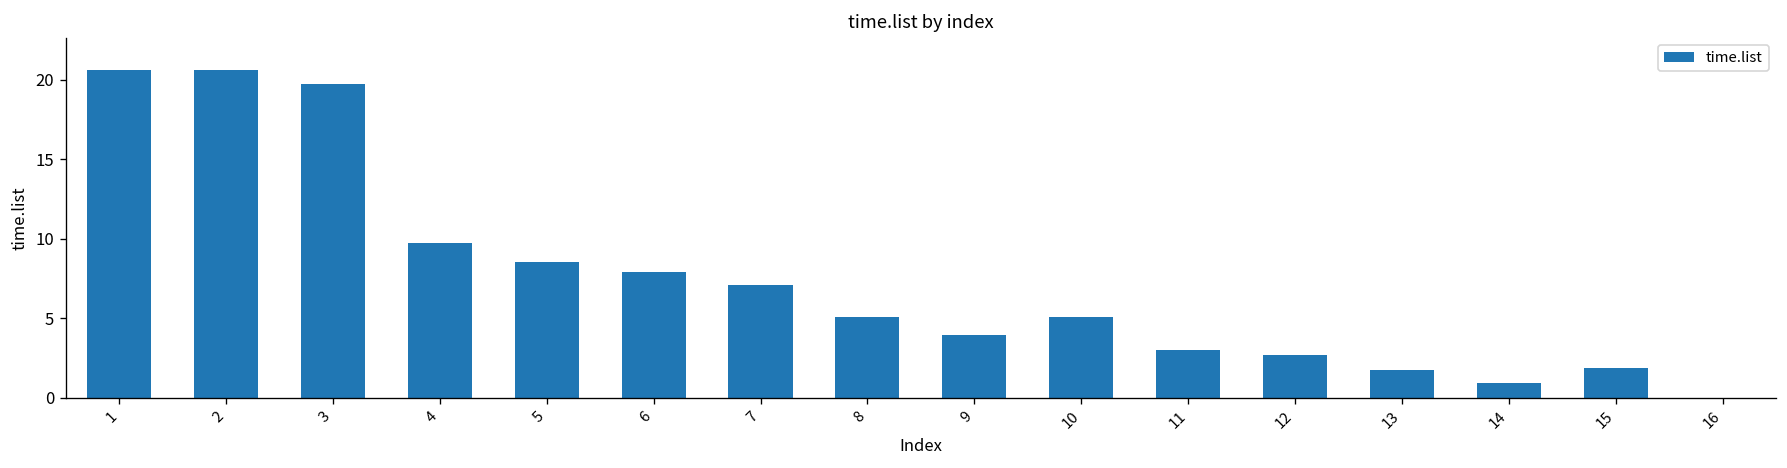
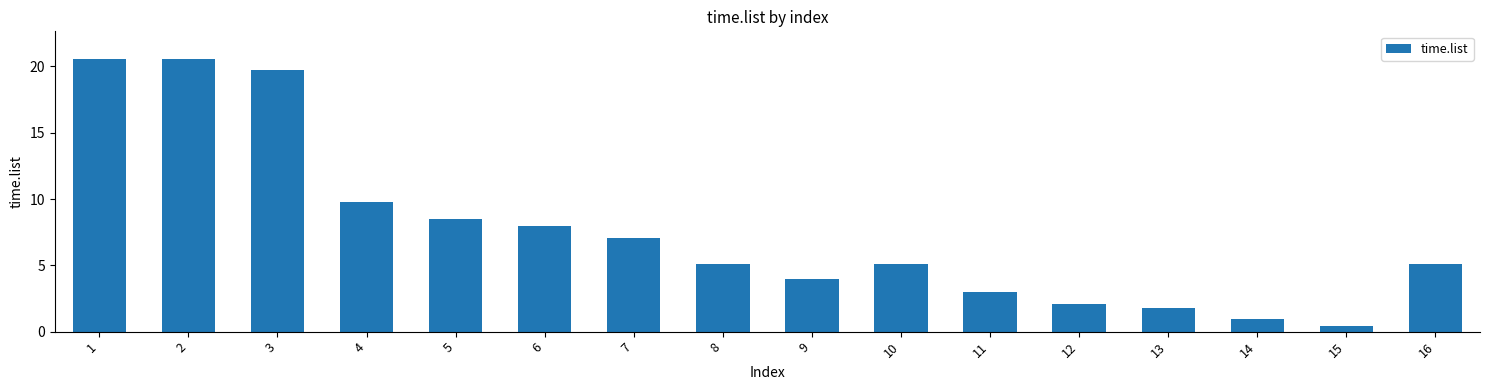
  {
    "1": 20.6,
    "2": 20.6,
    "3": 19.7,
    "4": 9.7,
    "5": 8.5,
    "6": 7.9,
    "7": 7.1,
    "8": 5.1,
    "9": 3.9,
    "10": 5.1,
    "11": 3.0,
-   "12": 2.7,
+   "12": 2.1,
    "13": 1.8,
    "14": 0.9,
-   "15": 1.9,
-   "16": 0.0
+   "15": 0.4,
+   "16": 5.1
  }
